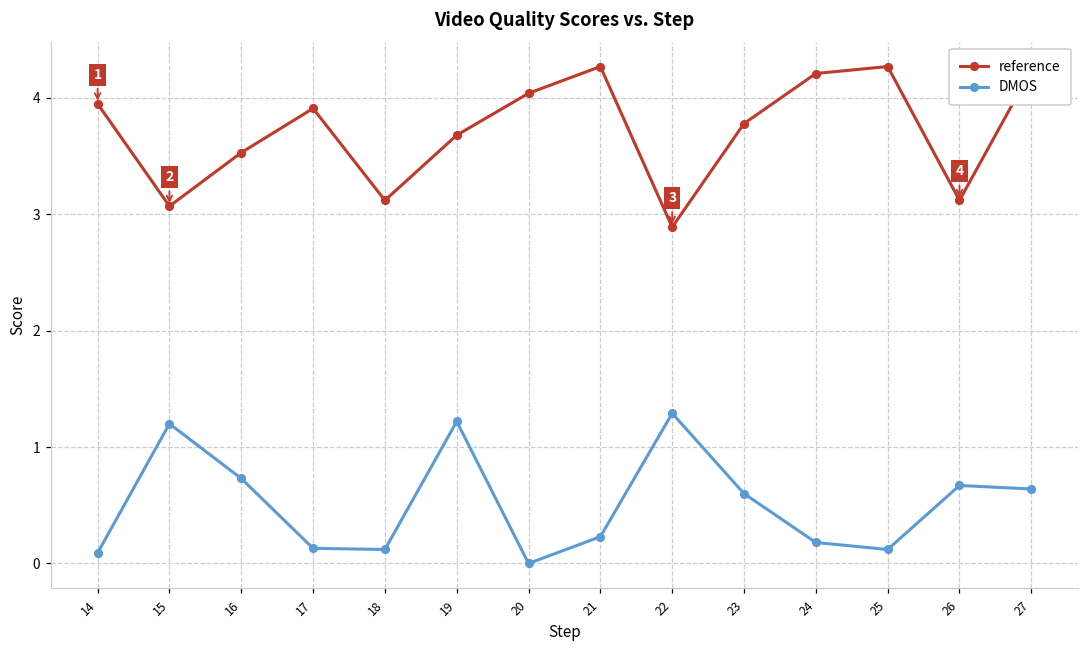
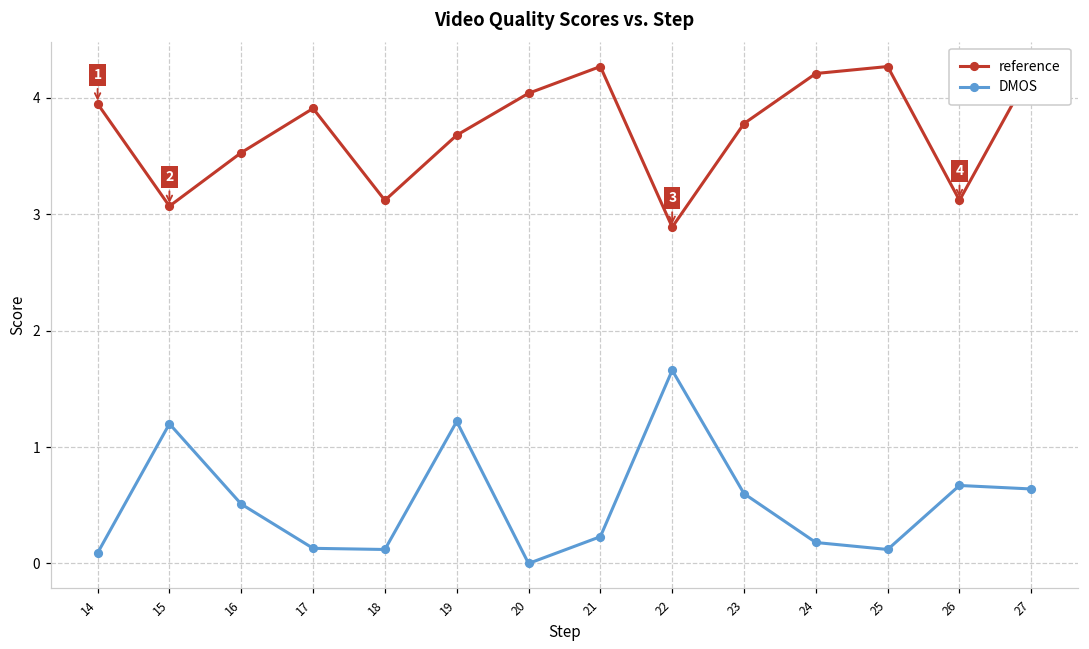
  {
    "reference": {
      "16": 3.53,
      "17": 3.91,
      "18": 3.12,
      "19": 3.68,
      "20": 4.04,
      "21": 4.27,
      "23": 3.78,
      "24": 4.21,
      "25": 4.27
    },
    "DMOS": {
      "14": 0.09,
      "15": 1.20,
-     "16": 0.73,
+     "16": 0.51,
      "17": 0.13,
      "18": 0.12,
      "19": 1.22,
      "20": 0.00,
      "21": 0.23,
-     "22": 1.29,
+     "22": 1.66,
      "23": 0.60,
      "24": 0.18,
      "25": 0.12,
      "26": 0.67,
      "27": 0.64
    }
  }
